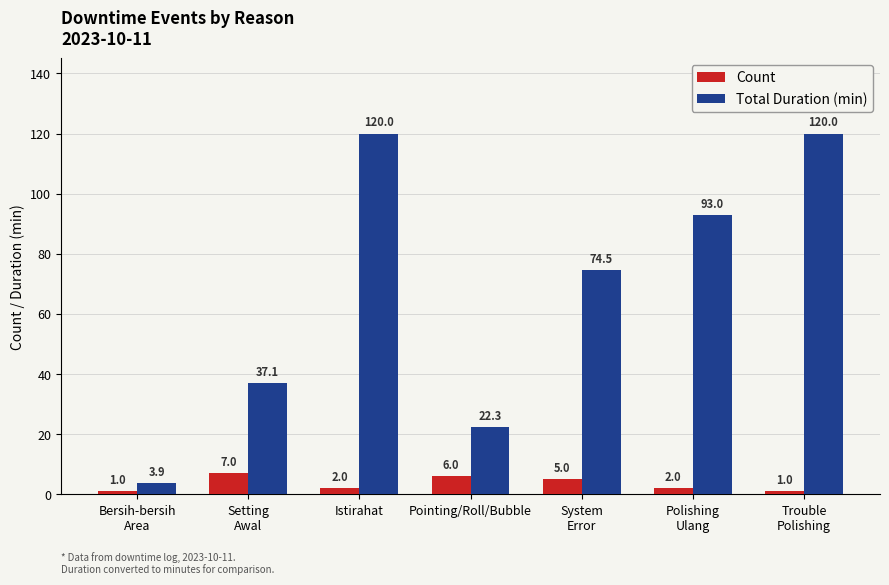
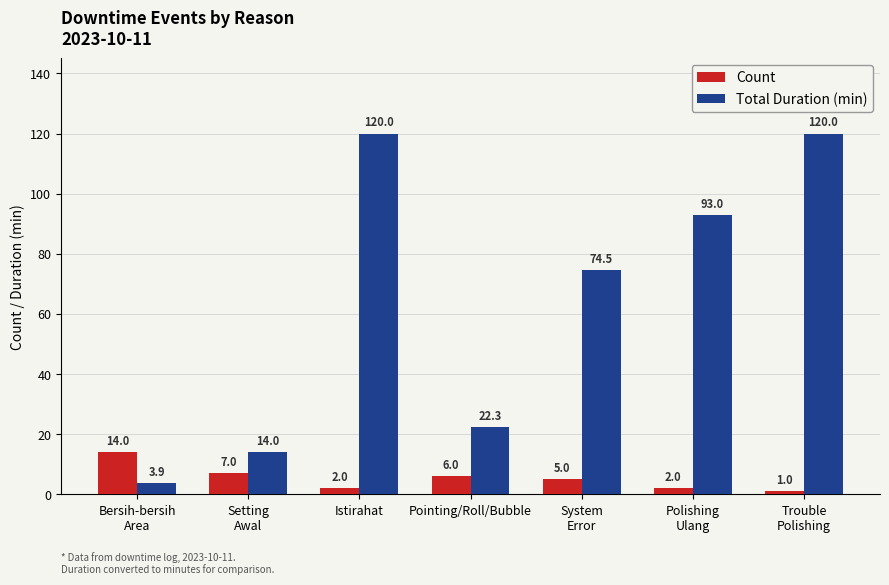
  {
    "Count": {
-     "Bersih-bersih Area": 1.0,
+     "Bersih-bersih Area": 14.0,
      "Setting Awal": 7.0,
      "Istirahat": 2.0,
      "Pointing/Roll/Bubble": 6.0,
      "System Error": 5.0,
      "Polishing Ulang": 2.0,
      "Trouble Polishing": 1.0
    },
    "Total Duration (min)": {
      "Bersih-bersih Area": 3.9,
-     "Setting Awal": 37.1,
+     "Setting Awal": 14.0,
      "Istirahat": 120.0,
      "Pointing/Roll/Bubble": 22.3,
      "System Error": 74.5,
      "Polishing Ulang": 93.0,
      "Trouble Polishing": 120.0
    }
  }
